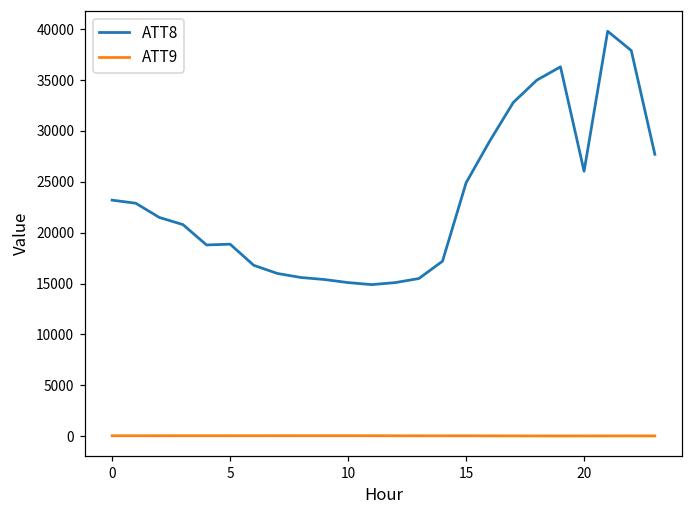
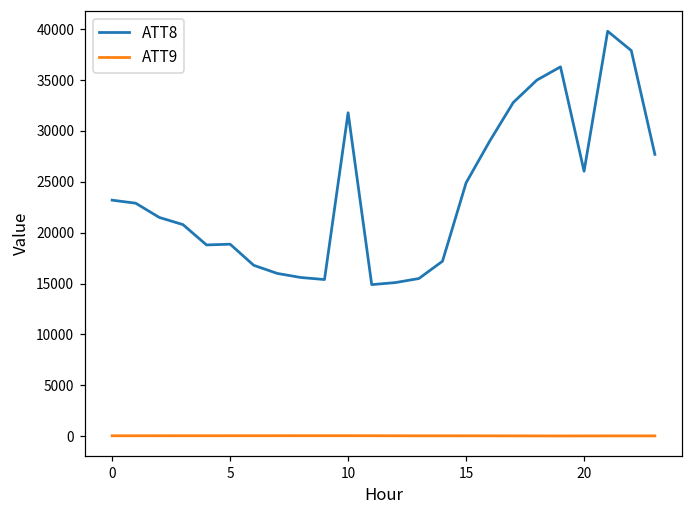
  {
    "ATT8": {
      "0": 23000,
      "5": 19000,
-     "10": 15000,
+     "10": 32000,
      "15": 25000,
      "20": 26000
    },
    "ATT9": {
      "0": 0,
      "5": 0,
      "10": 0,
      "15": 0,
      "20": 0
    }
  }
